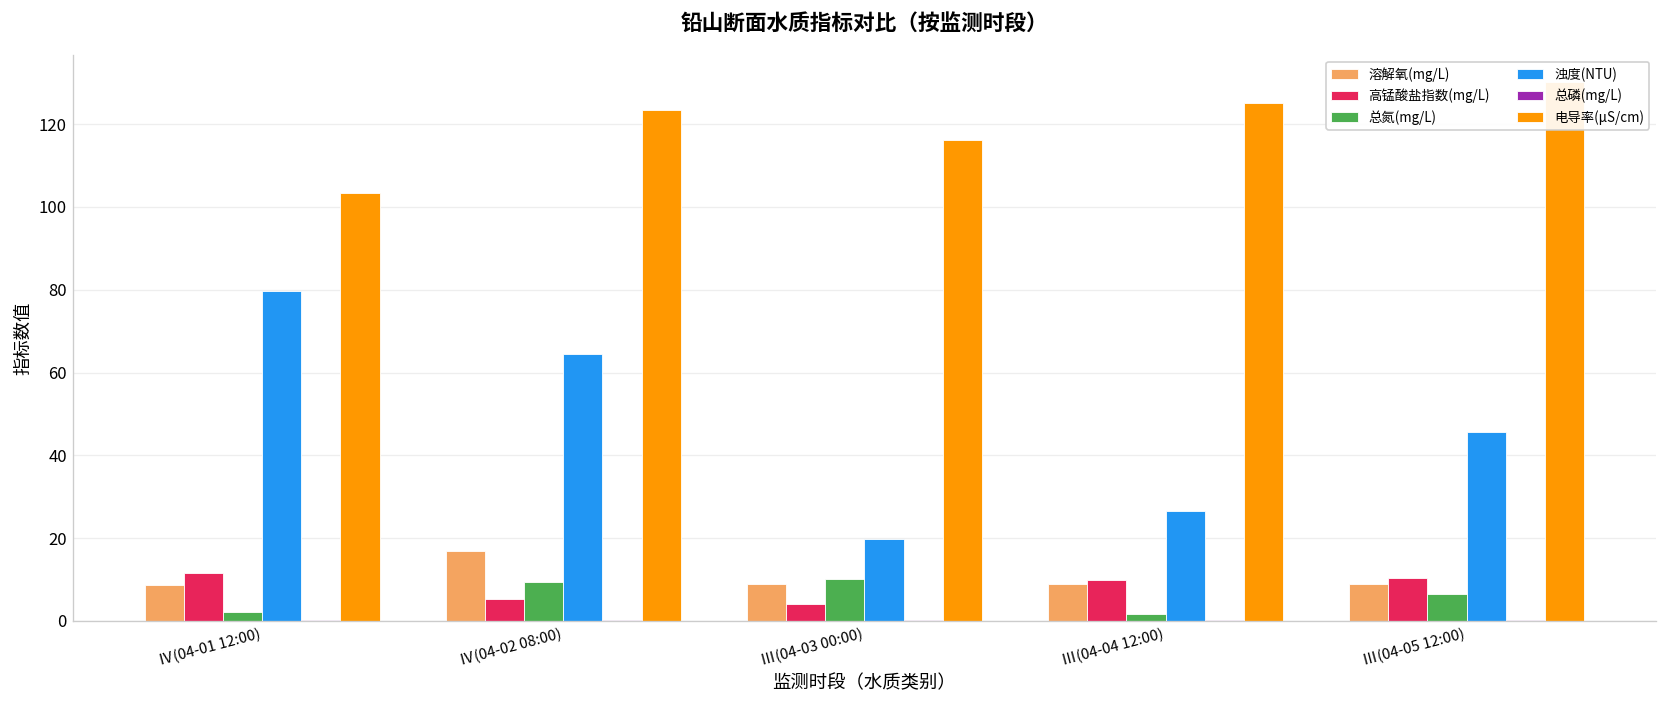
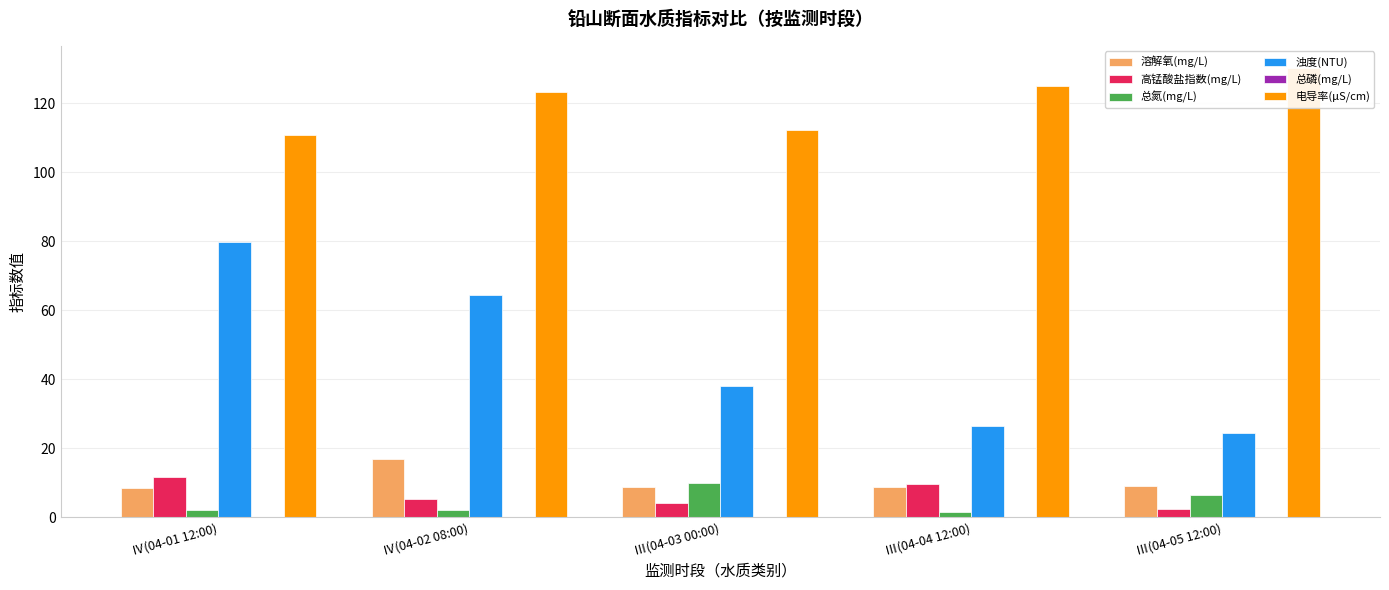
  {
    "溶解氧(mg/L)": {
      "Ⅳ(04-01 12:00)": 9,
      "Ⅳ(04-02 08:00)": 17,
      "Ⅲ(04-03 00:00)": 9,
      "Ⅲ(04-04 12:00)": 9,
      "Ⅲ(04-05 12:00)": 9
    },
    "高锰酸盐指数(mg/L)": {
      "Ⅳ(04-01 12:00)": 12,
      "Ⅳ(04-02 08:00)": 5,
      "Ⅲ(04-03 00:00)": 4,
      "Ⅲ(04-04 12:00)": 10,
-     "Ⅲ(04-05 12:00)": 10
+     "Ⅲ(04-05 12:00)": 3
    },
    "总氮(mg/L)": {
      "Ⅳ(04-01 12:00)": 2,
-     "Ⅳ(04-02 08:00)": 9,
+     "Ⅳ(04-02 08:00)": 2,
      "Ⅲ(04-03 00:00)": 10,
      "Ⅲ(04-04 12:00)": 2,
      "Ⅲ(04-05 12:00)": 6
    },
    "浊度(NTU)": {
      "Ⅳ(04-01 12:00)": 80,
      "Ⅳ(04-02 08:00)": 64,
-     "Ⅲ(04-03 00:00)": 20,
+     "Ⅲ(04-03 00:00)": 38,
      "Ⅲ(04-04 12:00)": 27,
-     "Ⅲ(04-05 12:00)": 46
+     "Ⅲ(04-05 12:00)": 25
    },
    "电导率(μS/cm)": {
-     "Ⅳ(04-01 12:00)": 103,
+     "Ⅳ(04-01 12:00)": 111,
      "Ⅳ(04-02 08:00)": 123,
-     "Ⅲ(04-03 00:00)": 116,
+     "Ⅲ(04-03 00:00)": 112,
      "Ⅲ(04-04 12:00)": 125
    }
  }
